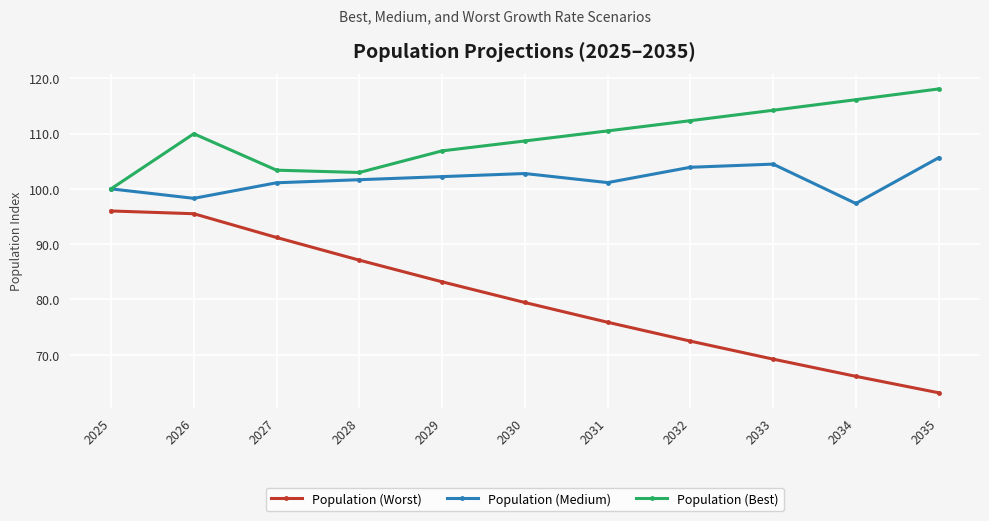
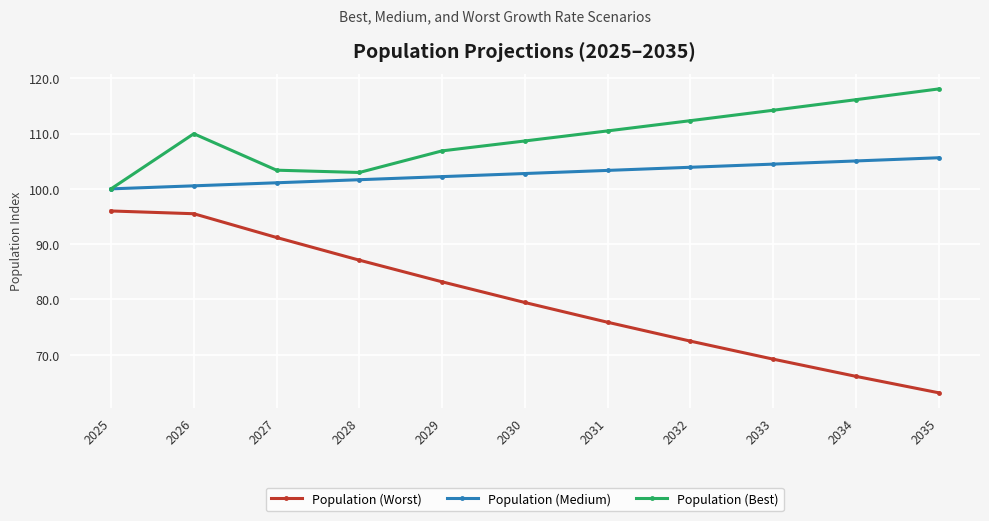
  {
    "Population (Worst)": {
      "2025": 96,
      "2026": 96,
      "2027": 91,
      "2028": 87,
      "2029": 83,
      "2030": 79,
      "2031": 76,
      "2032": 72,
      "2033": 69,
      "2034": 66,
      "2035": 63
    },
    "Population (Medium)": {
-     "2026": 98,
+     "2026": 101,
      "2027": 101,
      "2028": 102,
      "2029": 102,
      "2030": 103,
-     "2031": 101,
+     "2031": 103,
      "2032": 104,
      "2033": 104,
-     "2034": 97,
+     "2034": 105,
      "2035": 106
    },
    "Population (Best)": {
      "2026": 110,
      "2027": 103,
      "2028": 103,
      "2029": 107,
      "2030": 109,
      "2031": 110,
      "2032": 112,
      "2033": 114,
      "2034": 116,
      "2035": 118
    }
  }
